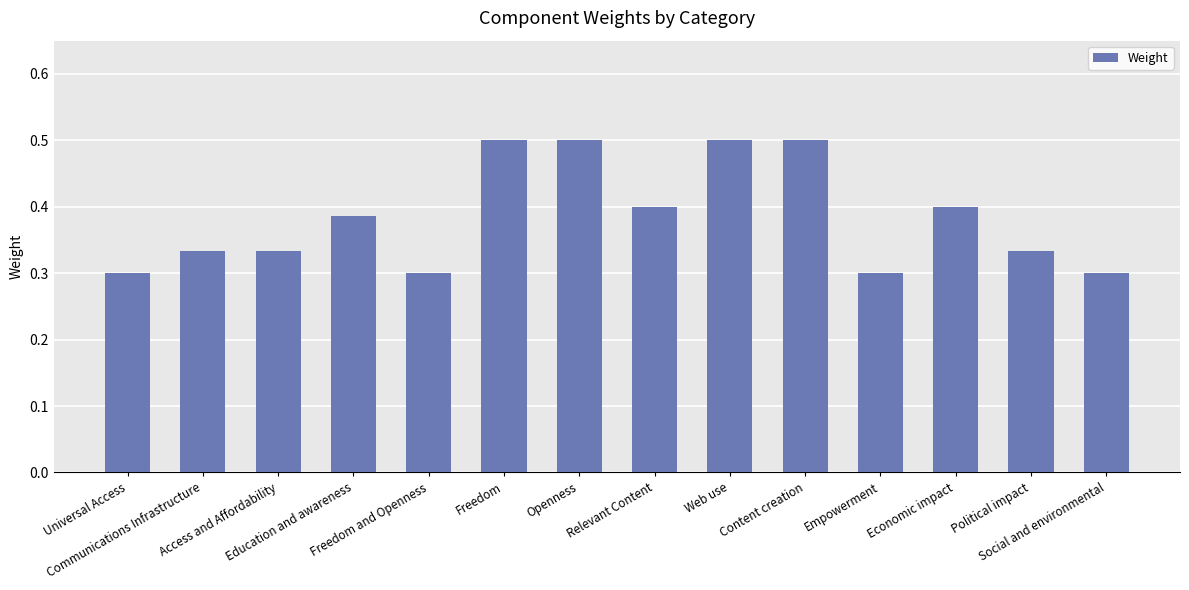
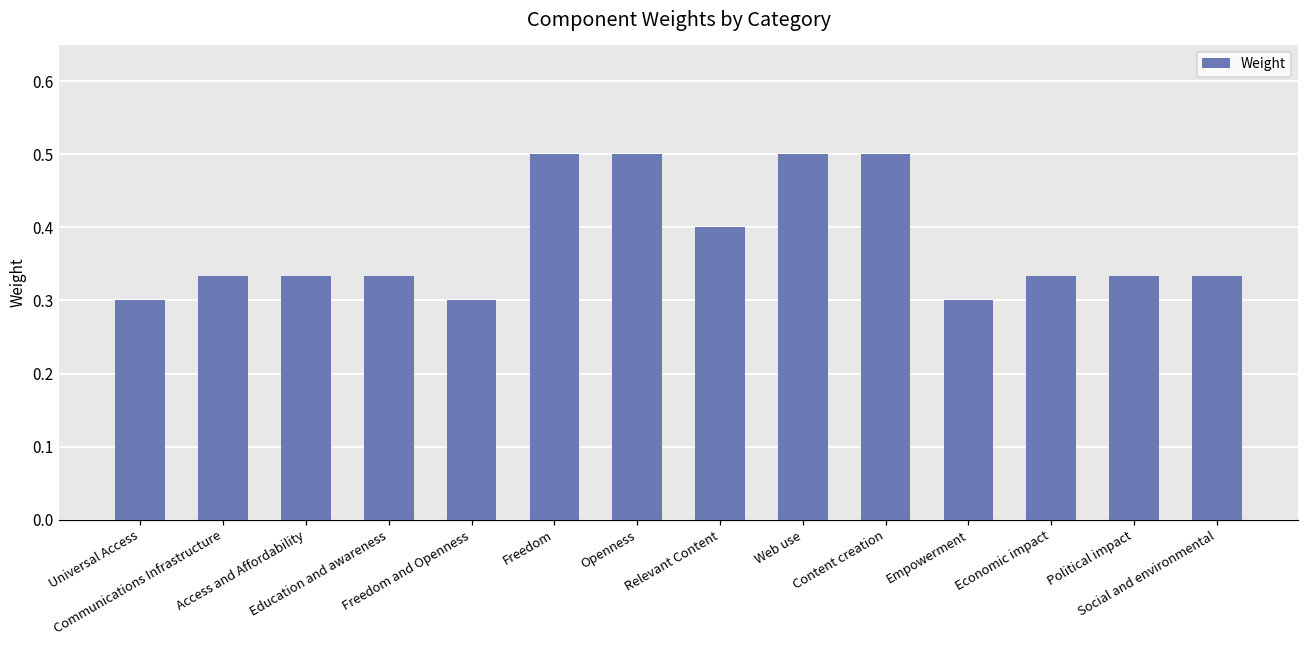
  {
    "Universal Access": 0.30,
    "Communications Infrastructure": 0.33,
    "Access and Affordability": 0.33,
-   "Education and awareness": 0.39,
+   "Education and awareness": 0.33,
    "Freedom and Openness": 0.30,
    "Freedom": 0.50,
    "Openness": 0.50,
    "Relevant Content": 0.40,
    "Web use": 0.50,
    "Content creation": 0.50,
    "Empowerment": 0.30,
-   "Economic impact": 0.40,
+   "Economic impact": 0.33,
    "Political impact": 0.33,
-   "Social and environmental": 0.30
+   "Social and environmental": 0.33
  }
